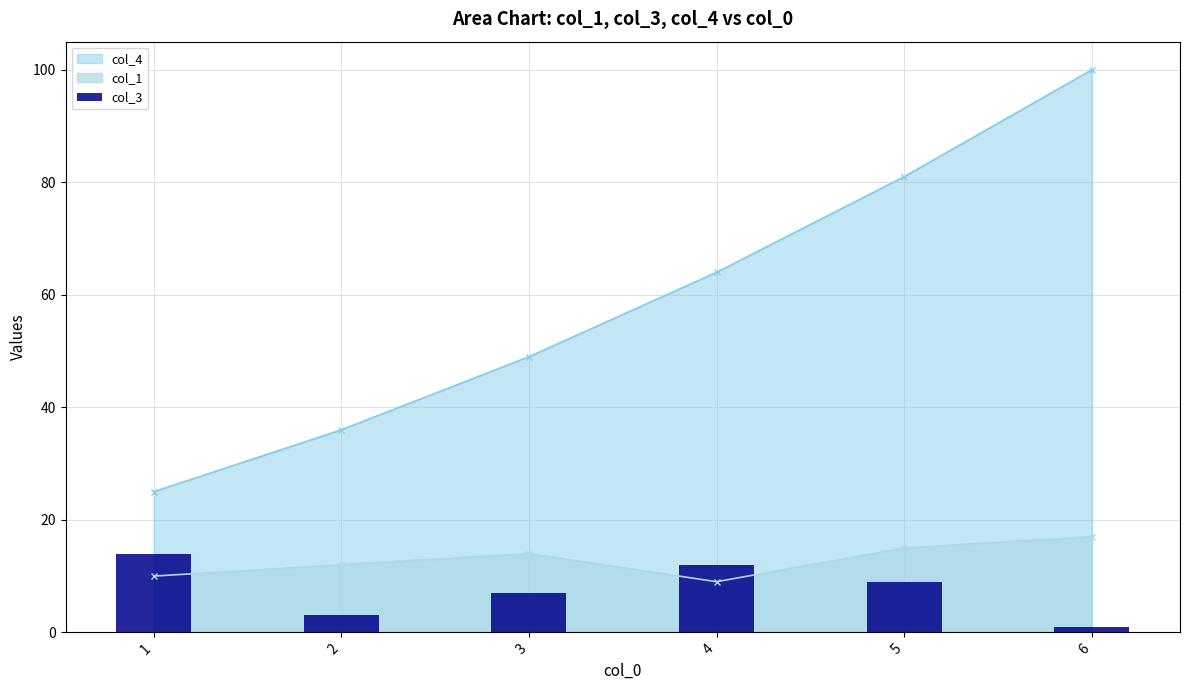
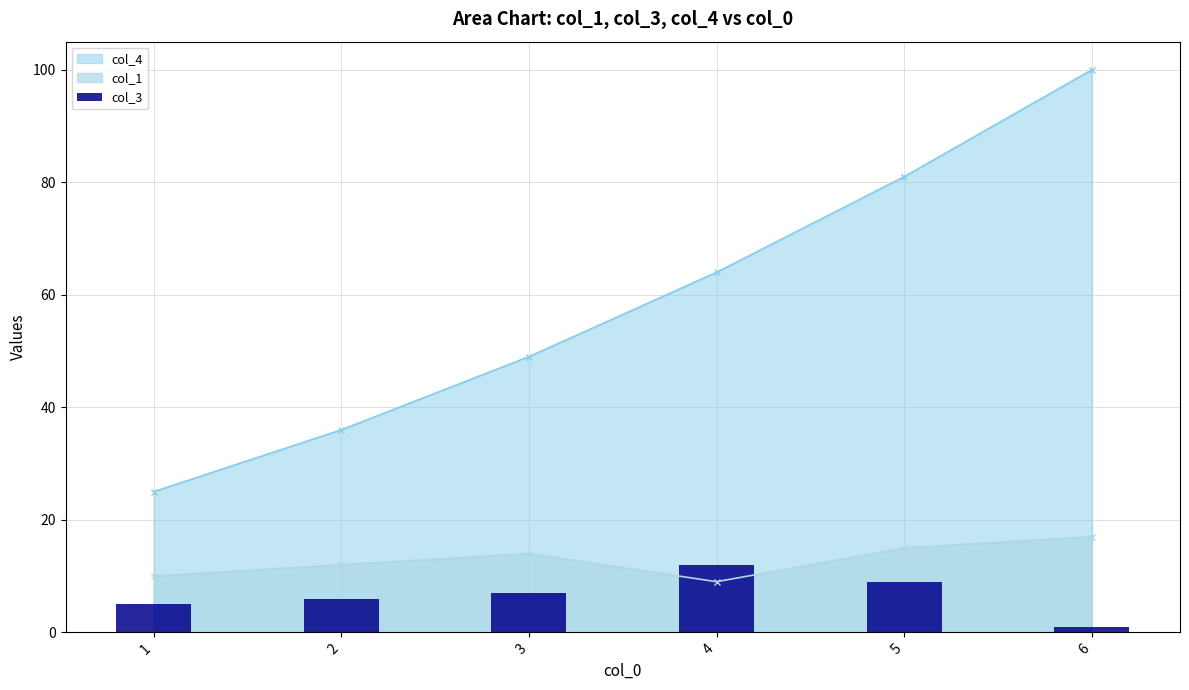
  {
    "col_3": {
-     "1": 14,
-     "2": 3,
+     "1": 5,
+     "2": 6,
      "3": 7,
      "4": 12,
      "5": 9,
      "6": 1
    }
  }
